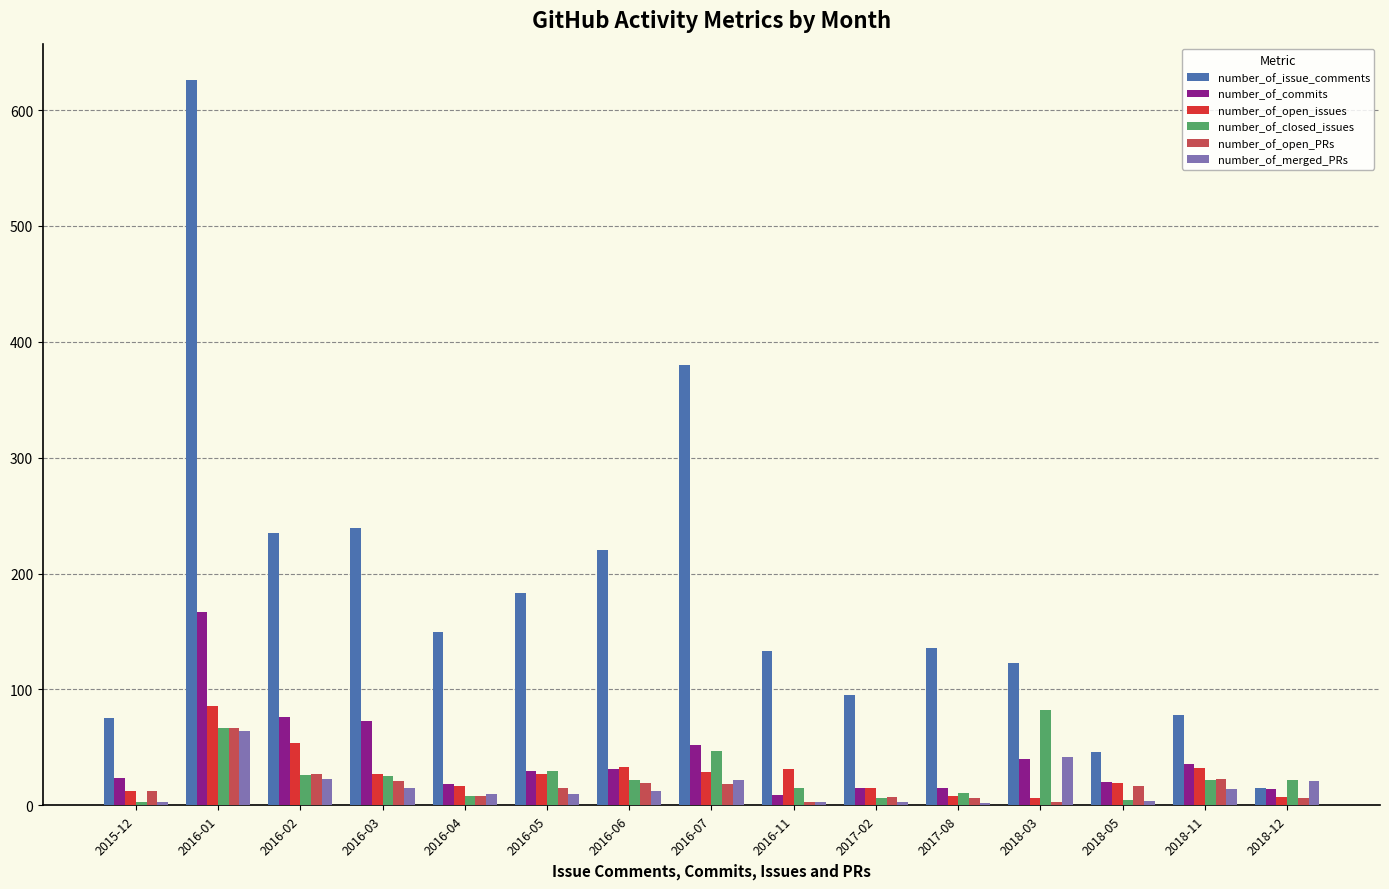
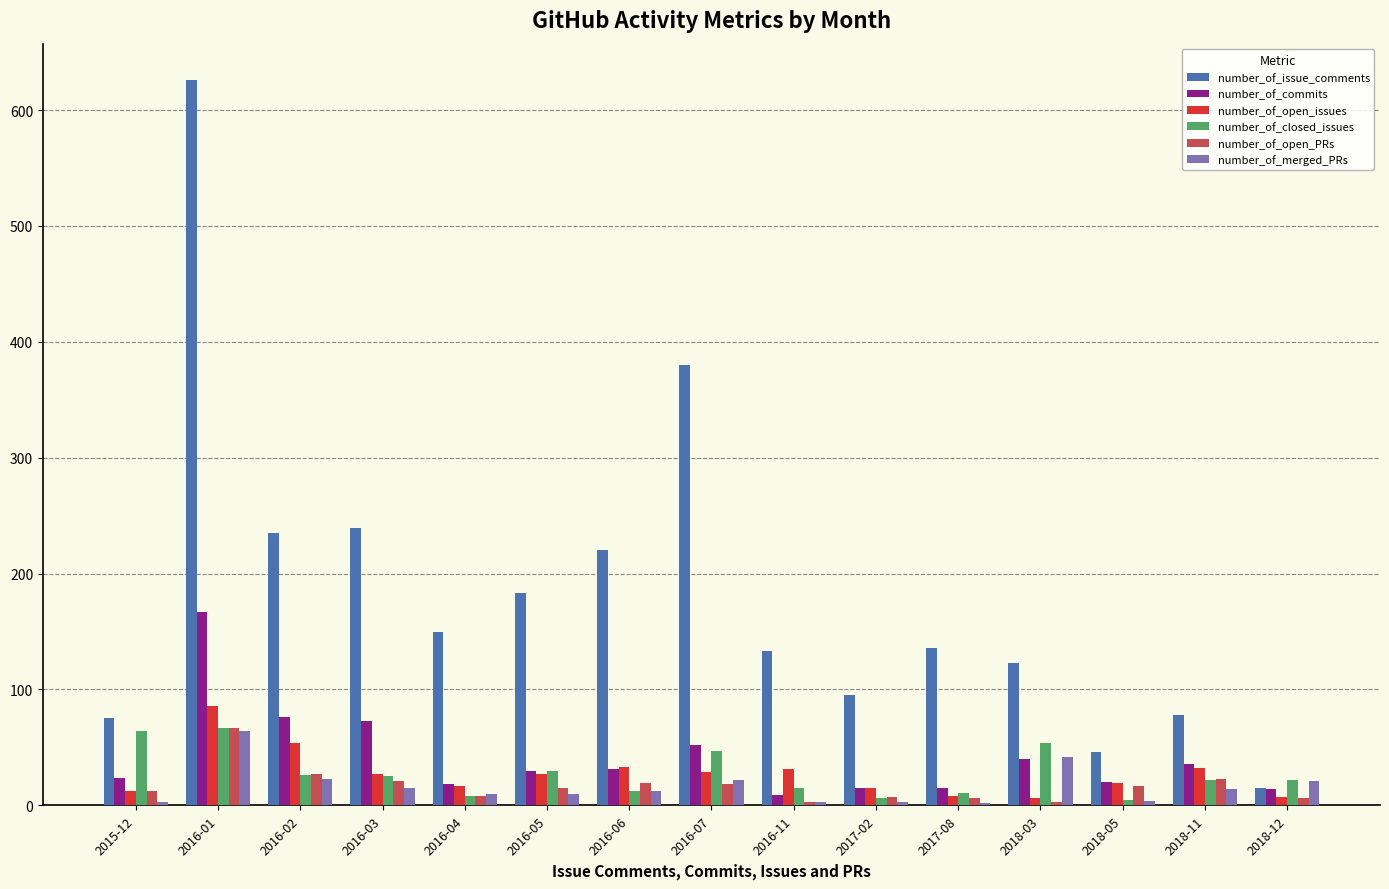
  {
    "number_of_commits": {
      "2015-12": 24,
      "2016-01": 167,
      "2016-02": 76,
      "2016-03": 73,
      "2016-04": 18,
      "2016-05": 30,
      "2016-06": 31,
      "2016-07": 52,
      "2016-11": 9,
      "2017-02": 15,
      "2017-08": 15,
      "2018-03": 40,
      "2018-05": 20,
      "2018-11": 36,
      "2018-12": 14
    },
    "number_of_closed_issues": {
-     "2015-12": 3,
+     "2015-12": 64,
      "2016-01": 67,
      "2016-02": 26,
      "2016-03": 25,
      "2016-04": 8,
      "2016-05": 30,
-     "2016-06": 22,
+     "2016-06": 12,
      "2016-07": 47,
      "2016-11": 15,
      "2017-02": 6,
      "2017-08": 11,
-     "2018-03": 82,
+     "2018-03": 54,
      "2018-05": 5,
      "2018-11": 22,
      "2018-12": 22
    }
  }
